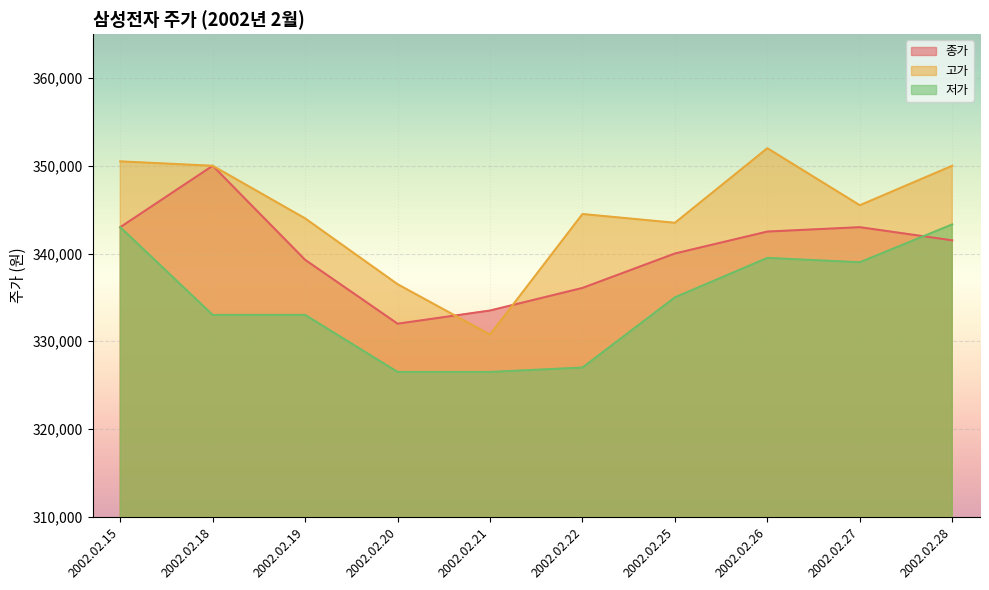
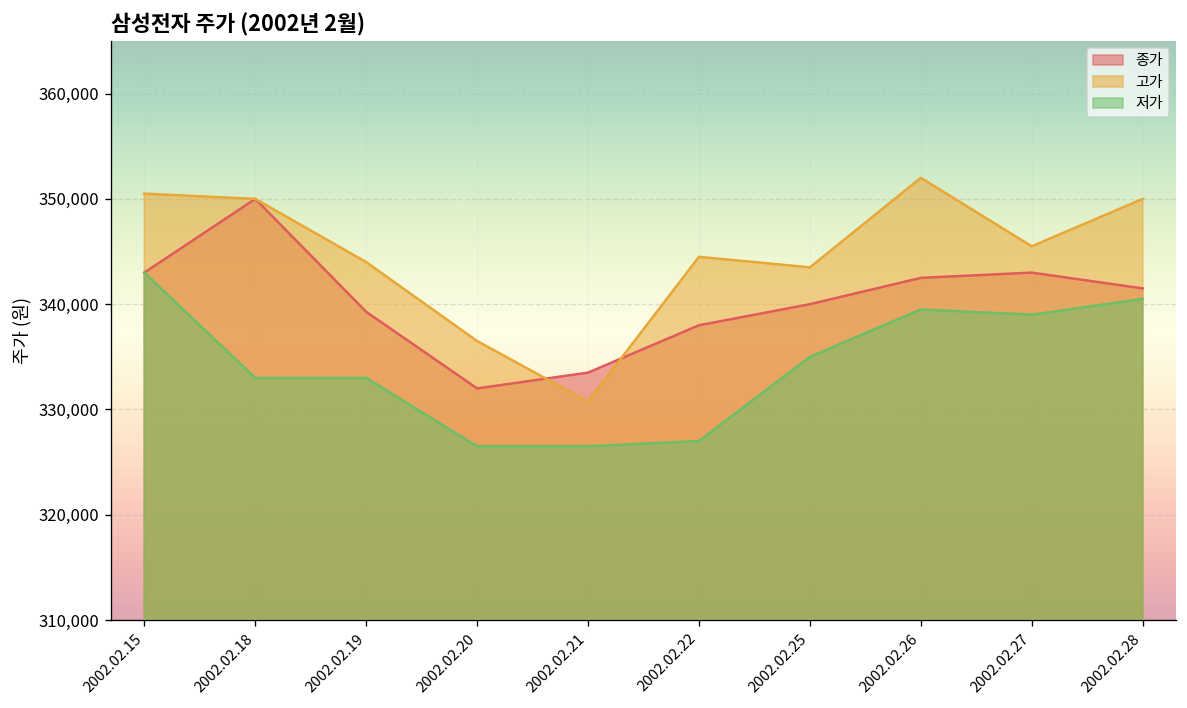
  {
    "종가": {
      "2002.02.19": "339,000",
      "2002.02.20": "332,000",
      "2002.02.21": "334,000",
-     "2002.02.22": "336,000",
+     "2002.02.22": "338,000",
      "2002.02.25": "340,000",
      "2002.02.26": "343,000",
      "2002.02.27": "343,000",
      "2002.02.28": "342,000"
    },
    "고가": {
      "2002.02.15": "351,000",
      "2002.02.19": "344,000",
      "2002.02.20": "337,000",
      "2002.02.21": "331,000",
      "2002.02.22": "345,000",
      "2002.02.25": "344,000",
      "2002.02.26": "352,000",
      "2002.02.27": "346,000",
      "2002.02.28": "350,000"
    },
    "저가": {
      "2002.02.18": "333,000",
      "2002.02.19": "333,000",
      "2002.02.20": "327,000",
      "2002.02.21": "327,000",
      "2002.02.22": "327,000",
      "2002.02.25": "335,000",
      "2002.02.26": "340,000",
      "2002.02.27": "339,000",
-     "2002.02.28": "343,000"
+     "2002.02.28": "341,000"
    }
  }
